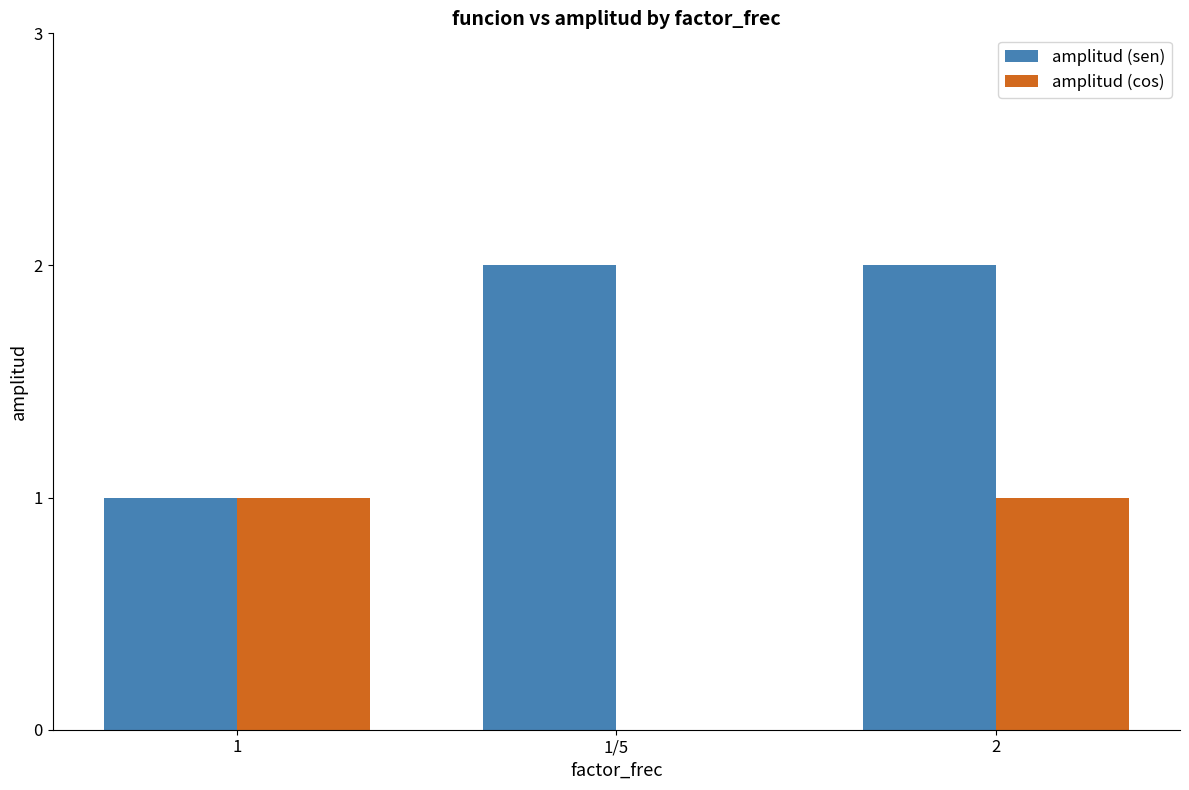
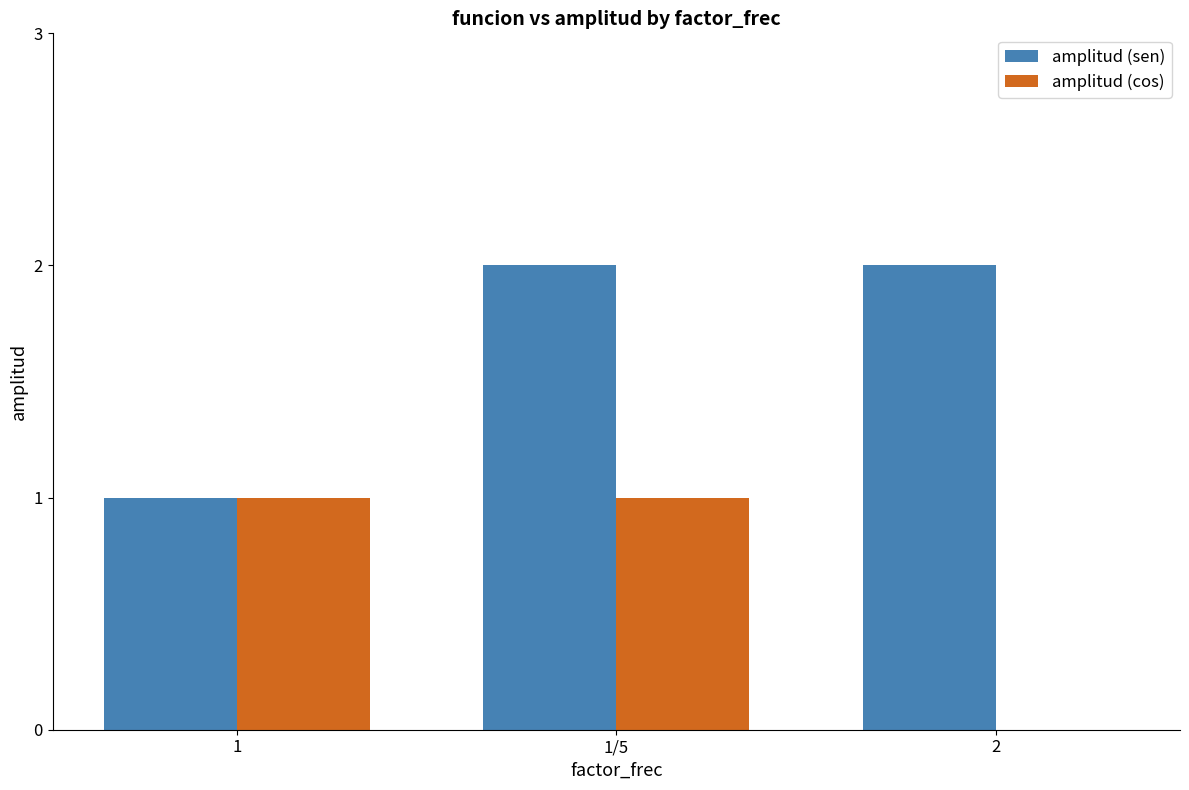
  {
    "amplitud (sen)": {
      "1": 1,
      "1/5": 2,
      "2": 2
    },
    "amplitud (cos)": {
      "1": 1,
-     "1/5": 0,
-     "2": 1
+     "1/5": 1,
+     "2": 0
    }
  }
